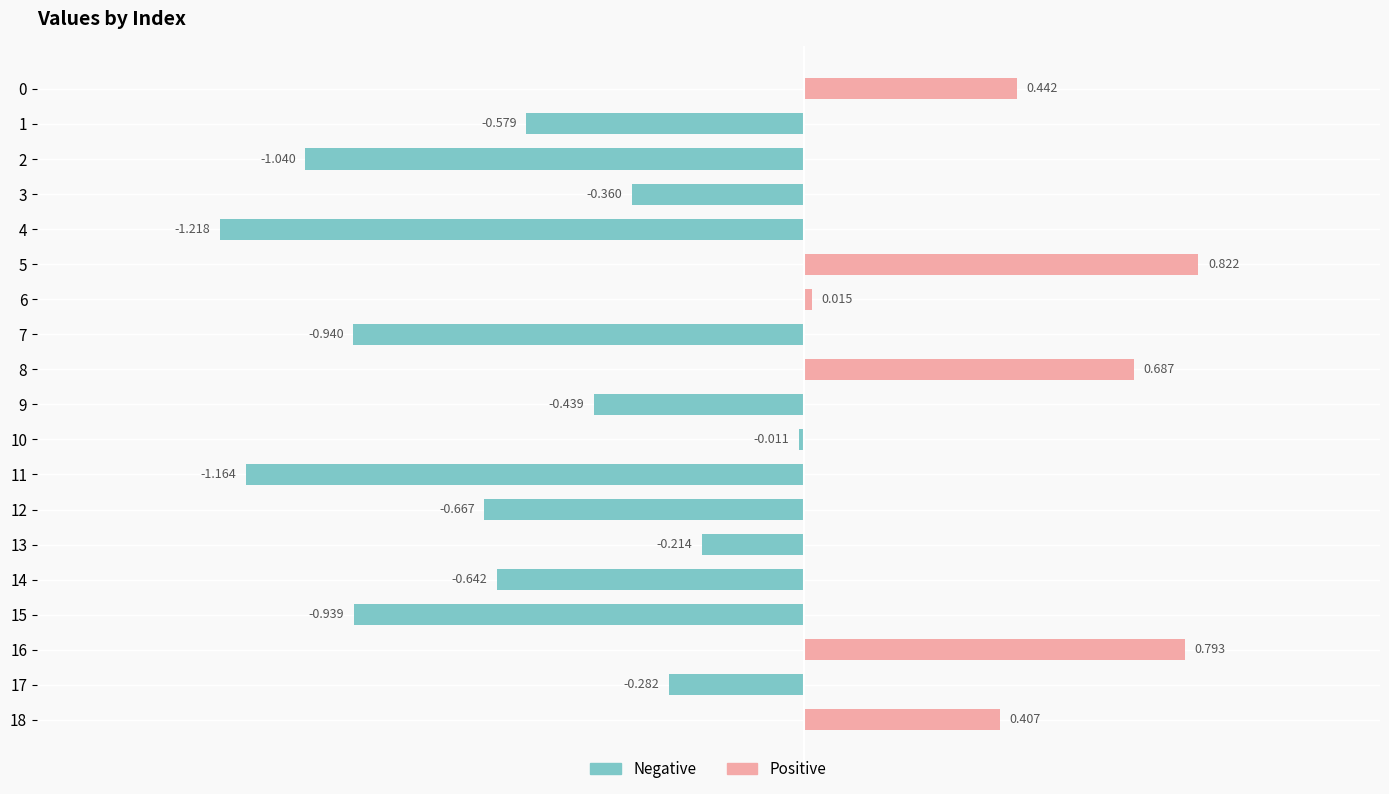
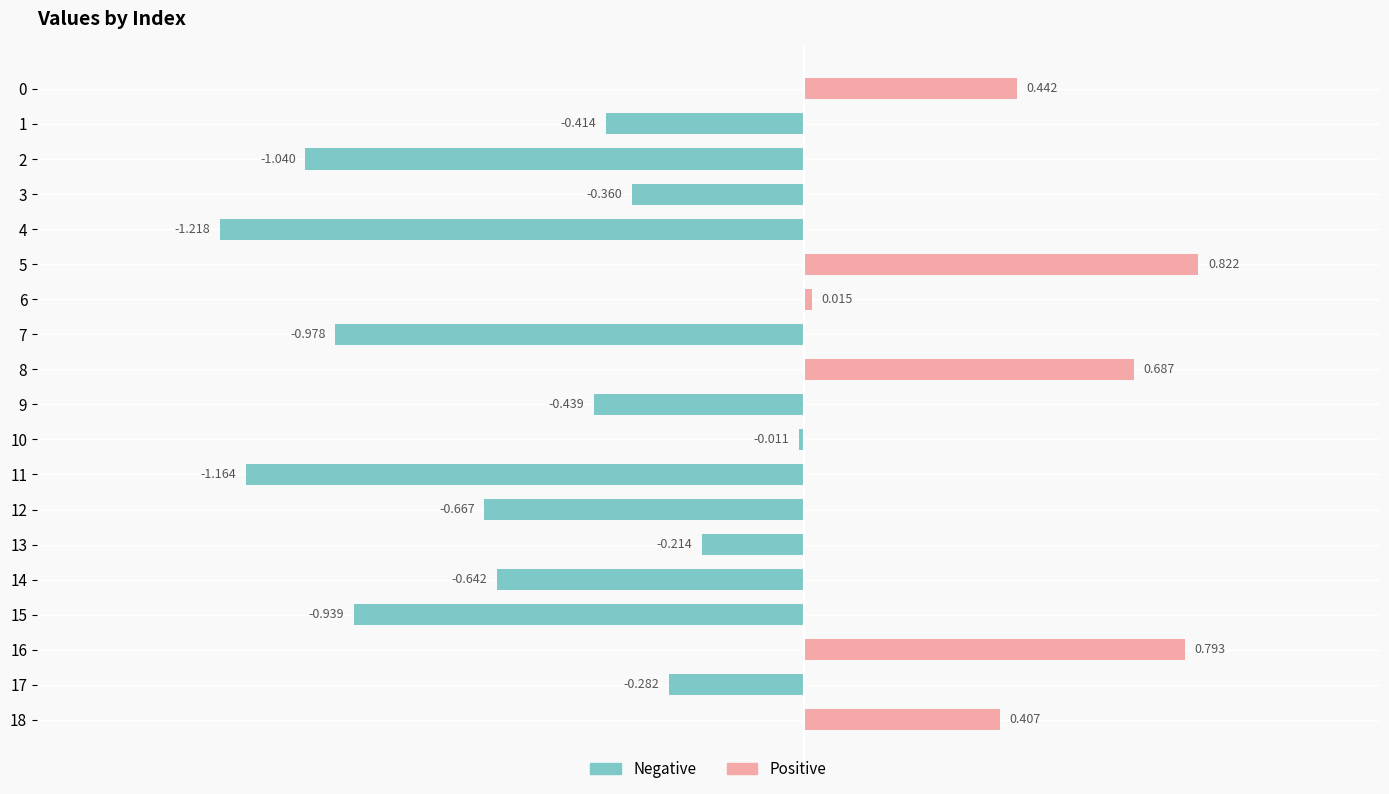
  {
    "Positive": {
      "0": 0.442,
      "5": 0.822,
      "6": 0.015,
      "8": 0.687,
      "16": 0.793,
      "18": 0.407
    },
    "Negative": {
-     "1": -0.579,
+     "1": -0.414,
      "2": -1.040,
      "3": -0.360,
      "4": -1.218,
-     "7": -0.940,
+     "7": -0.978,
      "9": -0.439,
      "10": -0.011,
      "11": -1.164,
      "12": -0.667,
      "13": -0.214,
      "14": -0.642,
      "15": -0.939,
      "17": -0.282
    }
  }
